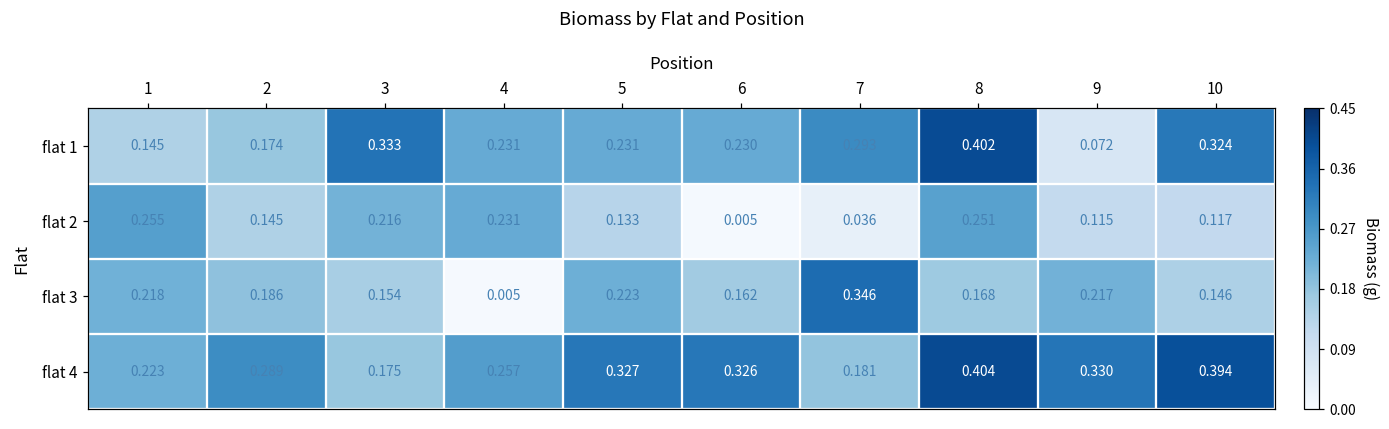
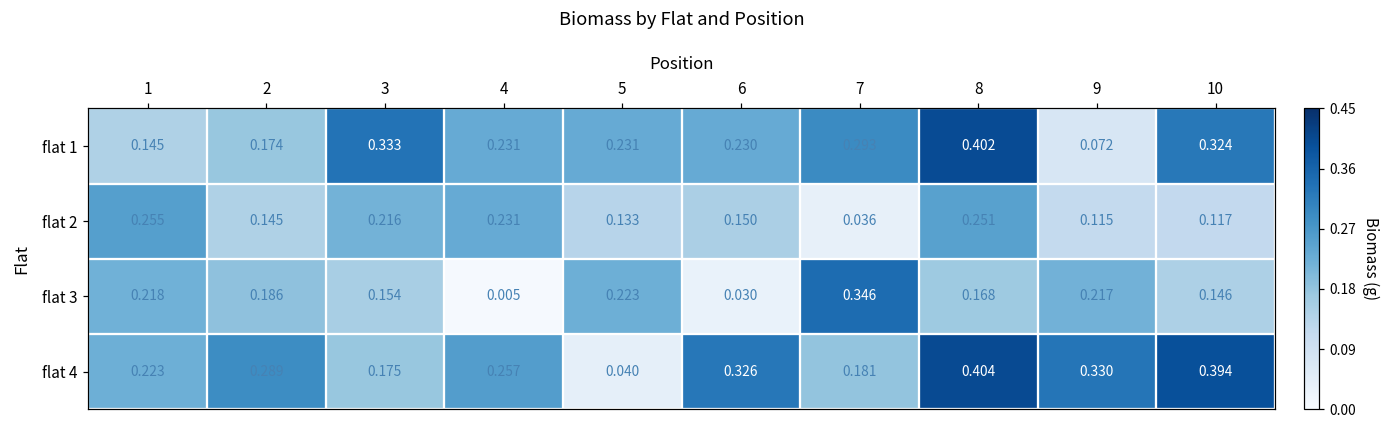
  {
    "flat 1": {
      "1": 0.145,
      "2": 0.174,
      "3": 0.333,
      "8": 0.402,
      "9": 0.072,
      "10": 0.324
    },
    "flat 2": {
      "2": 0.145,
      "3": 0.216,
      "5": 0.133,
-     "6": 0.005,
+     "6": 0.150,
      "7": 0.036,
      "9": 0.115,
      "10": 0.117
    },
    "flat 3": {
      "2": 0.186,
      "3": 0.154,
      "4": 0.005,
-     "6": 0.162,
+     "6": 0.030,
      "7": 0.346,
      "8": 0.168,
      "10": 0.146
    },
    "flat 4": {
      "3": 0.175,
-     "5": 0.327,
+     "5": 0.040,
      "6": 0.326,
      "7": 0.181,
      "8": 0.404,
      "9": 0.330,
      "10": 0.394
    }
  }
